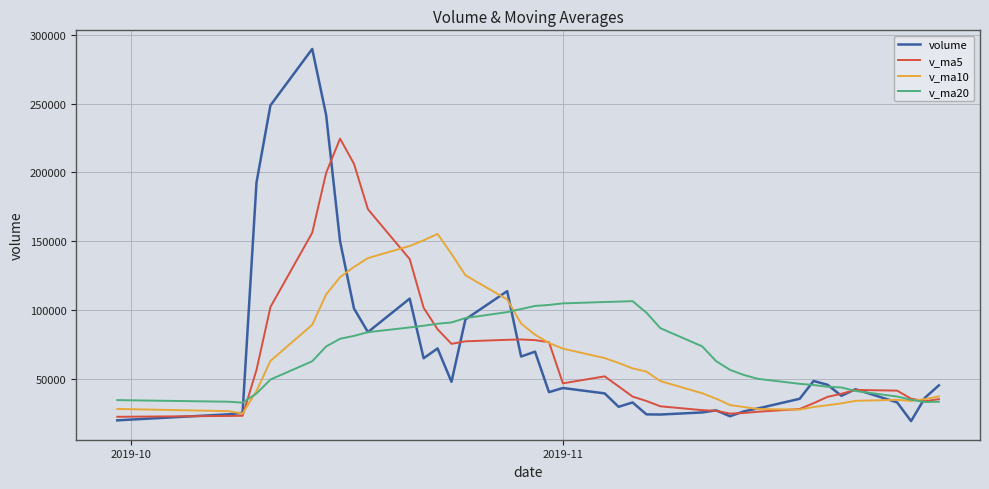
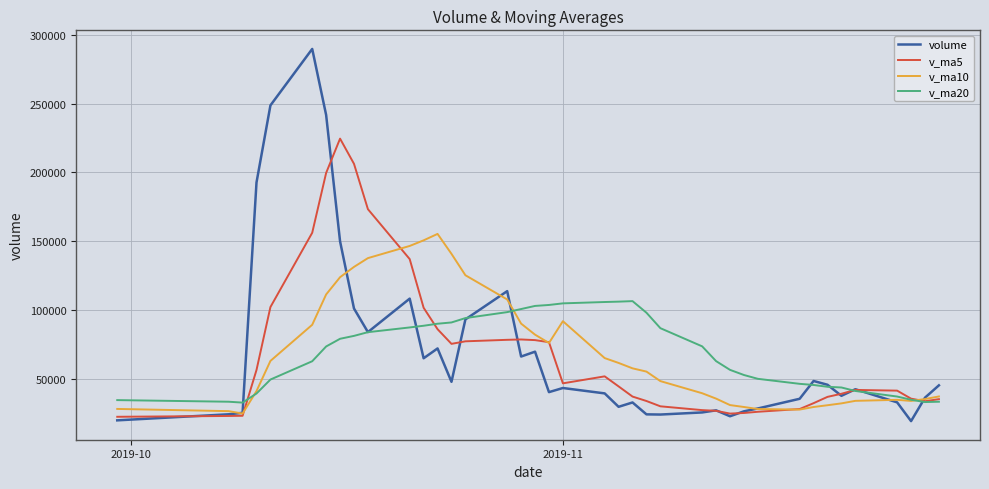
  {
    "volume": {
      "2019-11": 43000
    },
    "v_ma5": {
      "2019-11": 47000
    },
    "v_ma10": {
-     "2019-11": 72000
+     "2019-11": 92000
    },
    "v_ma20": {
      "2019-11": 105000
    }
  }
